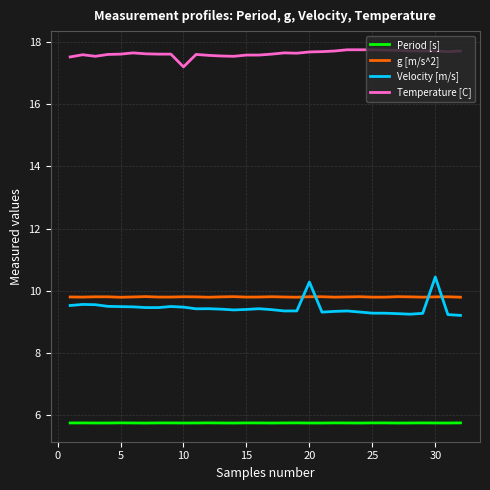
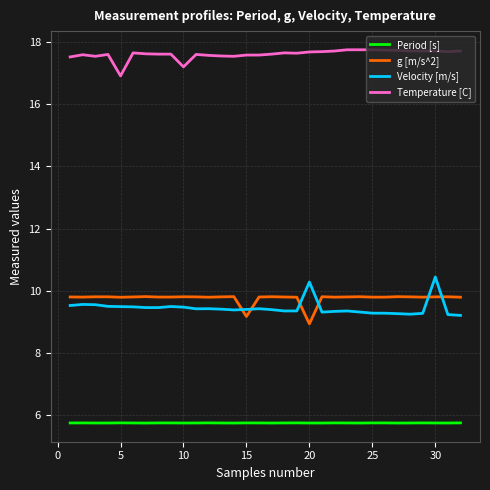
  {
    "Period [s]": {
      "5": 5.7,
      "10": 5.7,
      "15": 5.7,
      "20": 5.7,
      "25": 5.7,
      "30": 5.7
    },
    "g [m/s^2]": {
      "5": 9.8,
      "10": 9.8,
-     "15": 9.8,
-     "20": 9.8,
+     "15": 9.2,
+     "20": 8.9,
      "25": 9.8,
      "30": 9.8
    },
    "Velocity [m/s]": {
      "5": 9.5,
      "10": 9.5,
      "15": 9.4,
      "20": 10.3,
      "25": 9.3,
      "30": 10.4
    },
    "Temperature [C]": {
-     "5": 17.6,
+     "5": 16.9,
      "10": 17.2,
      "15": 17.6,
      "20": 17.7
    }
  }
